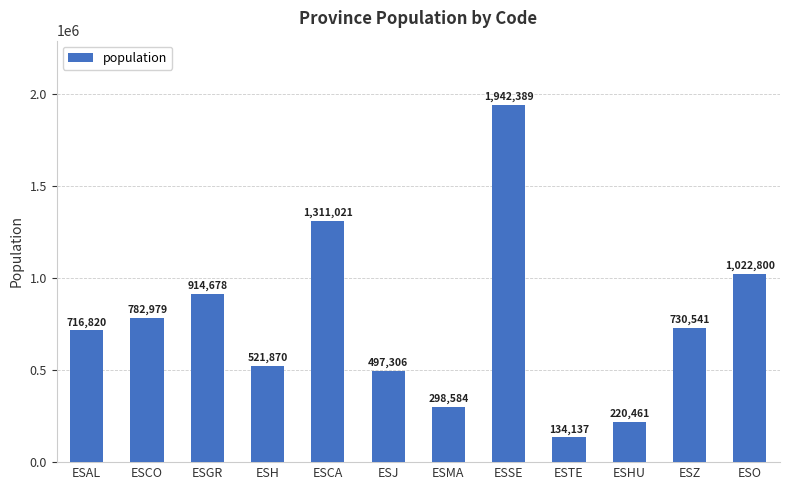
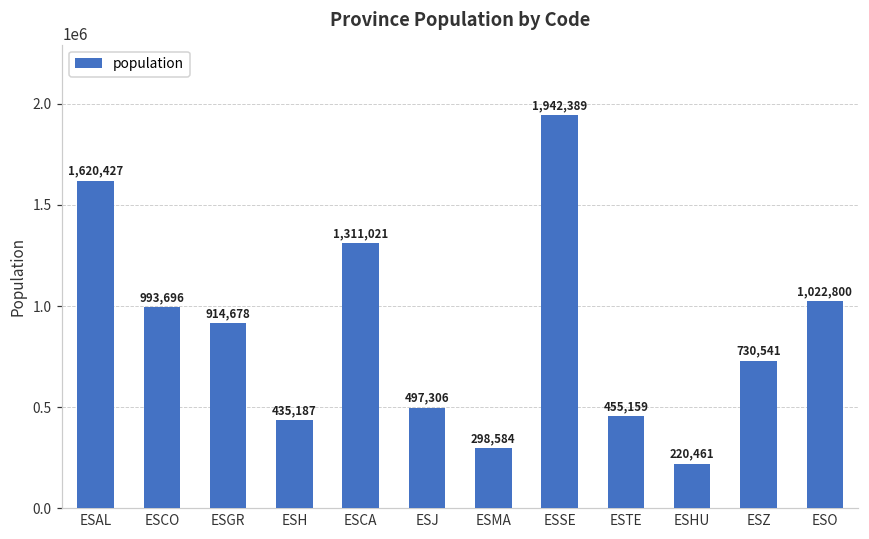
  {
-   "ESAL": "716,820",
-   "ESCO": "782,979",
+   "ESAL": "1,620,427",
+   "ESCO": "993,696",
    "ESGR": "914,678",
-   "ESH": "521,870",
+   "ESH": "435,187",
    "ESCA": "1,311,021",
    "ESJ": "497,306",
    "ESMA": "298,584",
    "ESSE": "1,942,389",
-   "ESTE": "134,137",
+   "ESTE": "455,159",
    "ESHU": "220,461",
    "ESZ": "730,541",
    "ESO": "1,022,800"
  }
